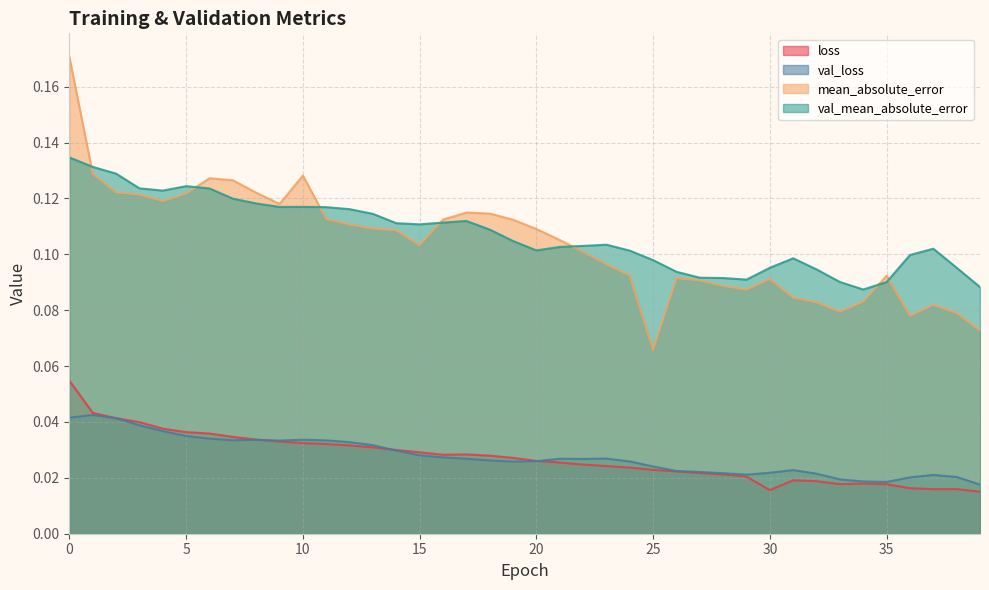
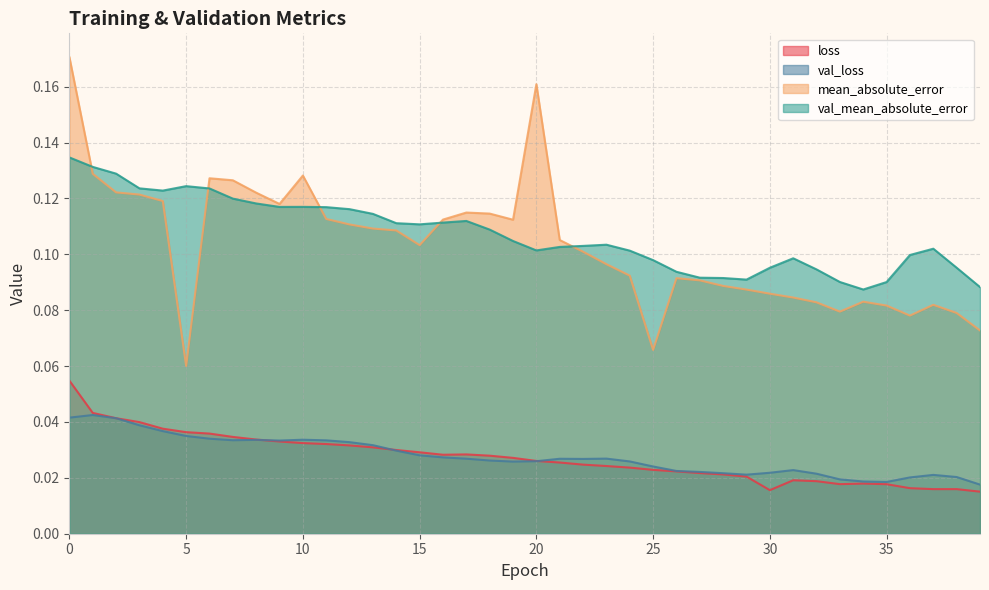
  {
    "loss": {
      "0": 0.055,
      "5": 0.036,
      "10": 0.032,
      "15": 0.029,
      "25": 0.023,
      "30": 0.016
    },
    "mean_absolute_error": {
      "0": 0.171,
-     "5": 0.122,
+     "5": 0.060,
      "10": 0.128,
      "15": 0.103,
-     "20": 0.109,
+     "20": 0.161,
      "25": 0.066,
-     "30": 0.091,
-     "35": 0.092
+     "30": 0.086,
+     "35": 0.082
    }
  }
